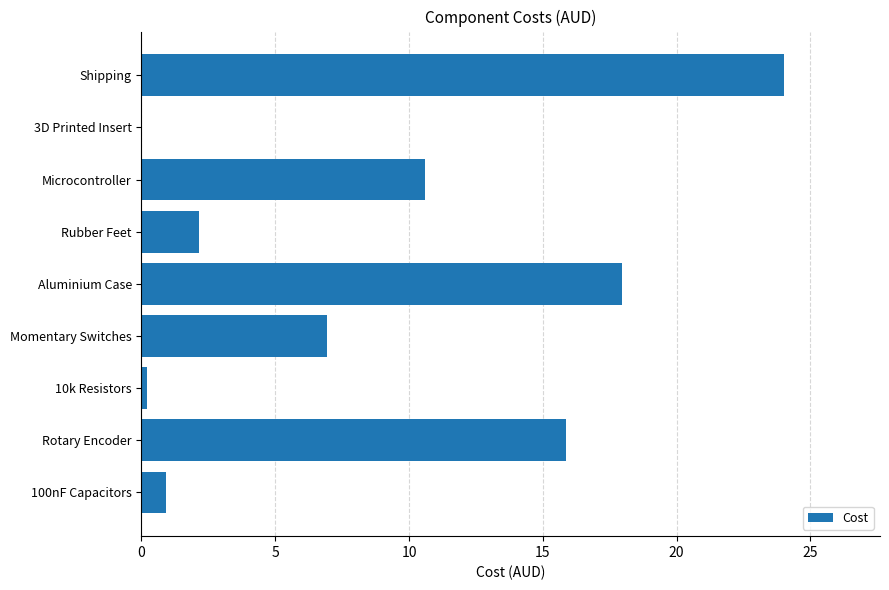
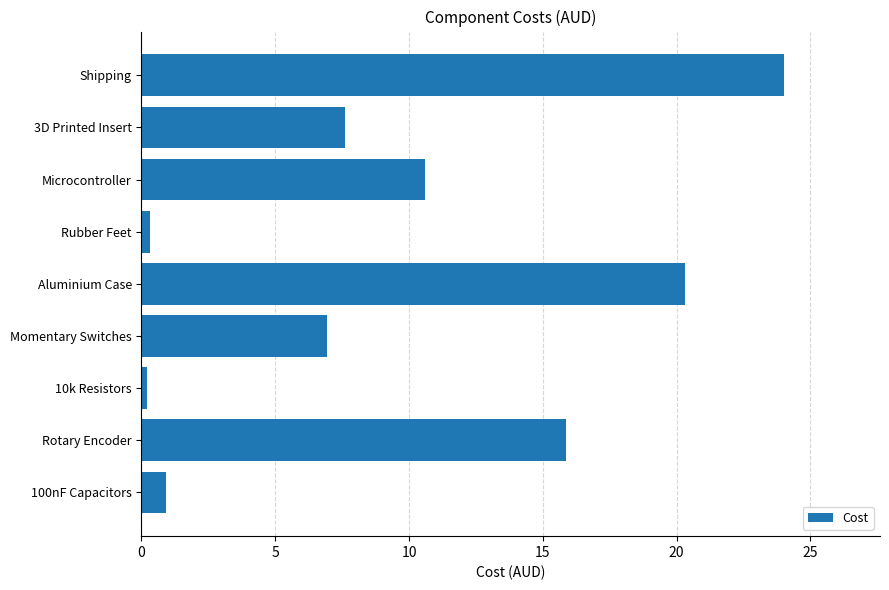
  {
    "Shipping": 24.0,
-   "3D Printed Insert": 0.0,
+   "3D Printed Insert": 7.6,
    "Microcontroller": 10.6,
-   "Rubber Feet": 2.2,
-   "Aluminium Case": 18.0,
+   "Rubber Feet": 0.3,
+   "Aluminium Case": 20.3,
    "Momentary Switches": 7.0,
    "10k Resistors": 0.2,
    "Rotary Encoder": 15.9,
    "100nF Capacitors": 0.9
  }
